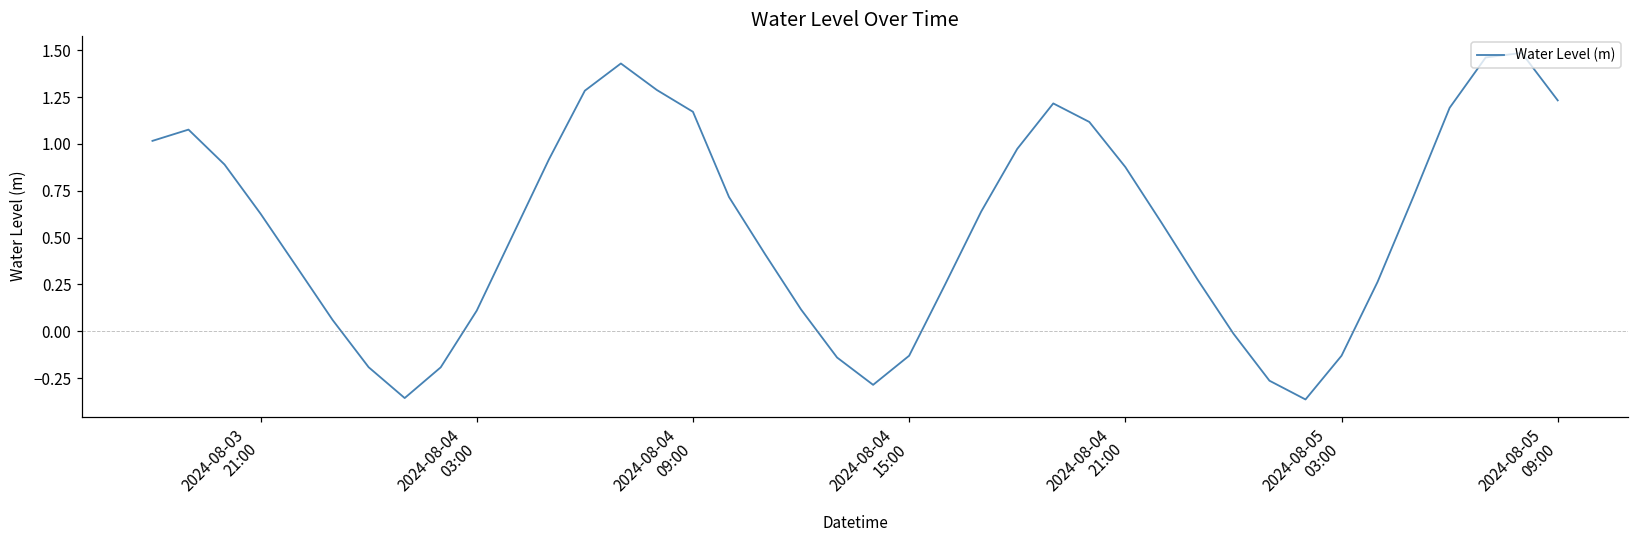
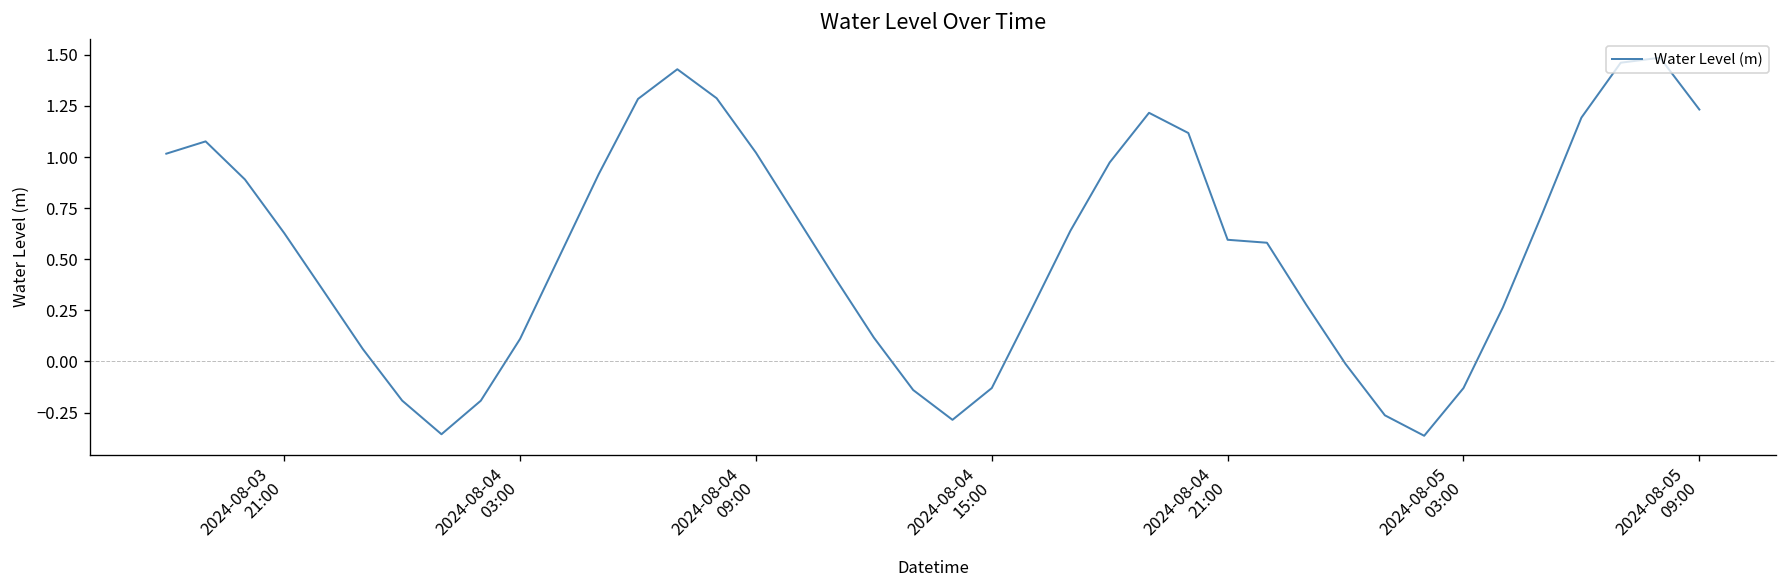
  {
    "2024-08-03 21:00": 0.63,
    "2024-08-04 03:00": 0.11,
-   "2024-08-04 09:00": 1.17,
+   "2024-08-04 09:00": 1.02,
    "2024-08-04 15:00": -0.13,
-   "2024-08-04 21:00": 0.88,
+   "2024-08-04 21:00": 0.60,
    "2024-08-05 03:00": -0.13,
    "2024-08-05 09:00": 1.23
  }
